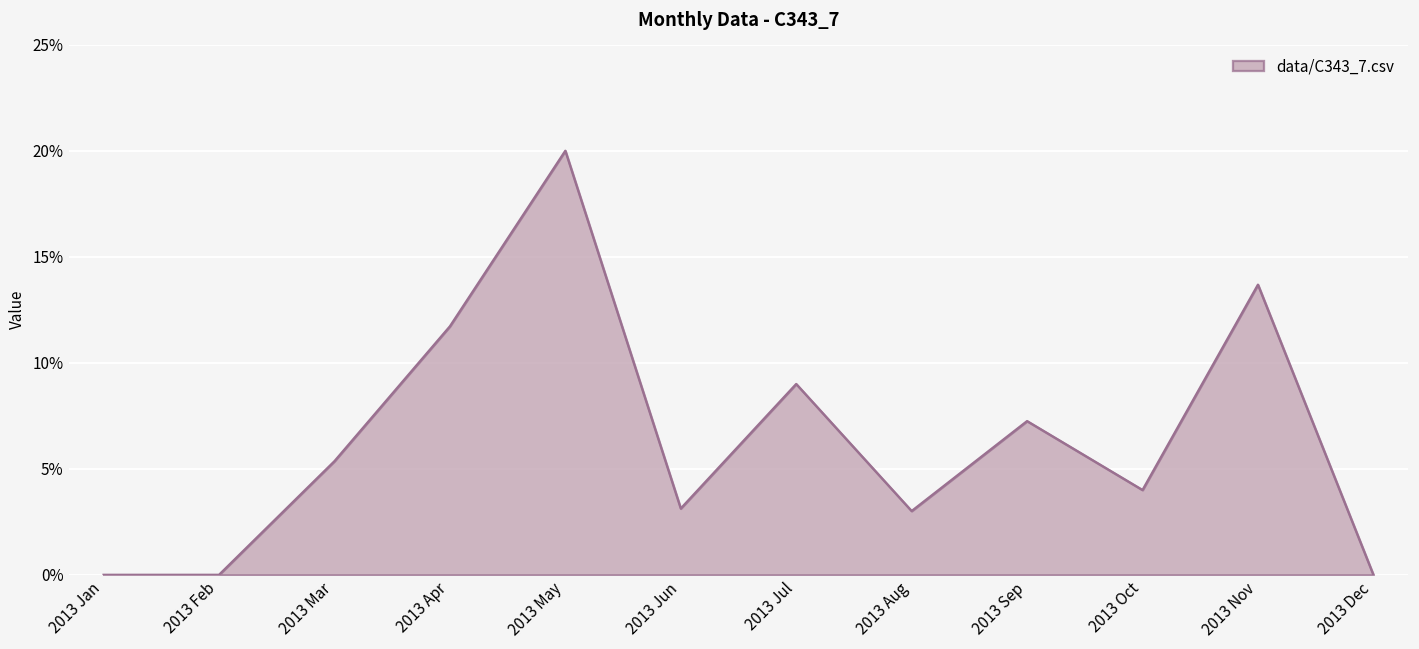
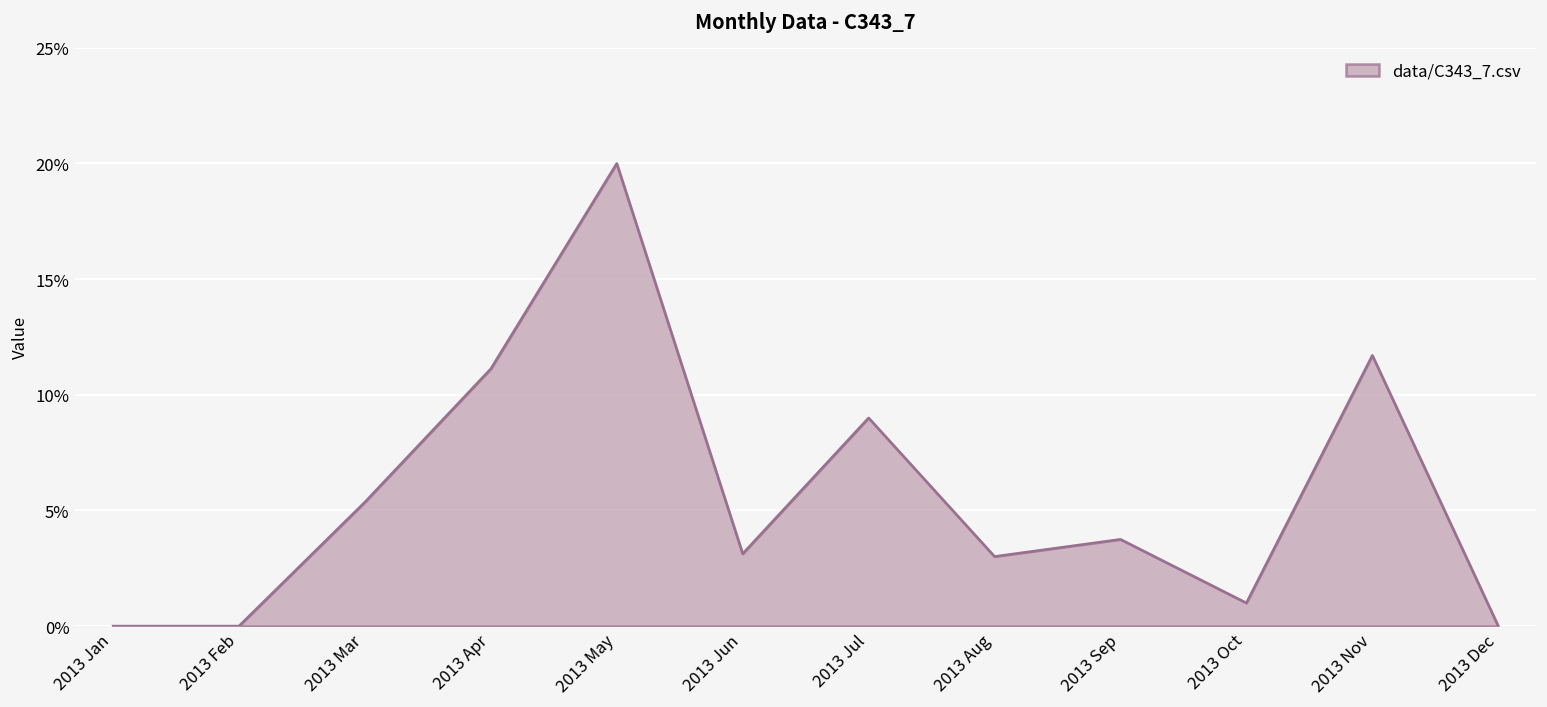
  {
    "2013 Jan": "0.0%",
    "2013 Feb": "0.0%",
    "2013 Mar": "5.4%",
-   "2013 Apr": "11.7%",
+   "2013 Apr": "11.1%",
    "2013 May": "20.0%",
    "2013 Jun": "3.1%",
    "2013 Jul": "9.0%",
    "2013 Aug": "3.0%",
-   "2013 Sep": "7.2%",
-   "2013 Oct": "4.0%",
-   "2013 Nov": "13.7%",
+   "2013 Sep": "3.8%",
+   "2013 Oct": "1.0%",
+   "2013 Nov": "11.7%",
    "2013 Dec": "0.0%"
  }
